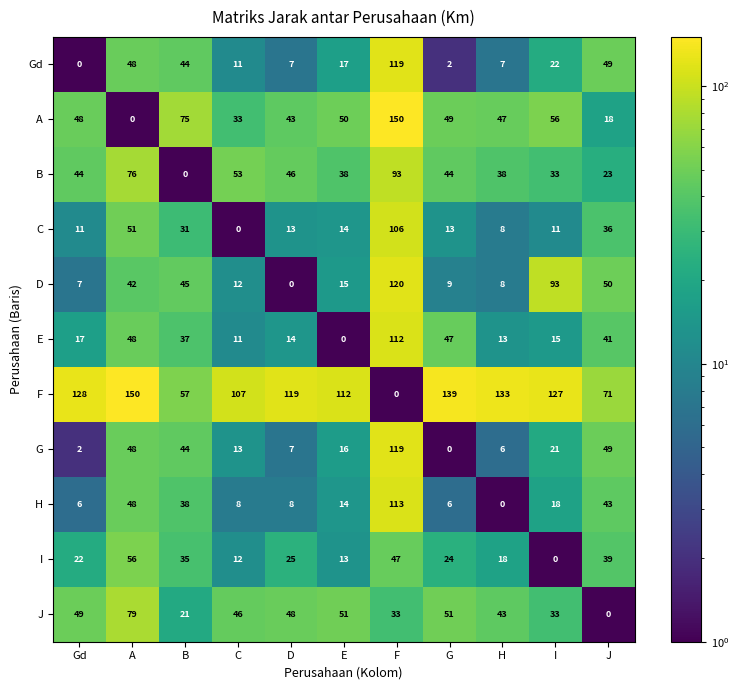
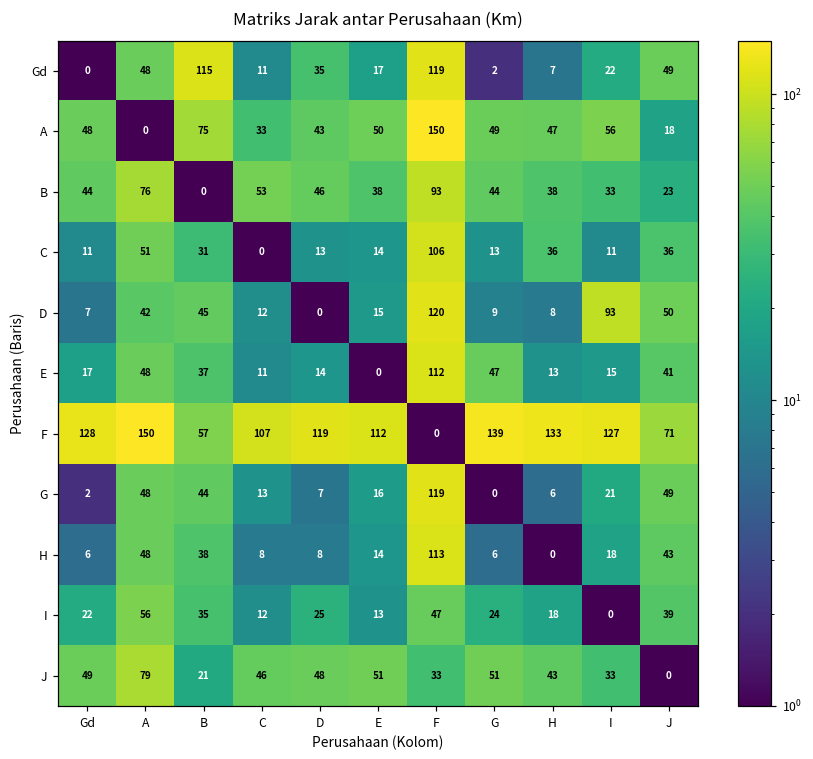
  {
    "Gd": {
      "Gd": 0,
      "A": 48,
-     "B": 44,
+     "B": 115,
      "C": 11,
-     "D": 7,
+     "D": 35,
      "E": 17,
      "F": 119,
      "G": 2,
      "H": 7,
      "I": 22,
      "J": 49
    },
    "A": {
      "Gd": 48,
      "A": 0,
      "B": 75,
      "C": 33,
      "D": 43,
      "E": 50,
      "F": 150,
      "G": 49,
      "H": 47,
      "I": 56,
      "J": 18
    },
    "B": {
      "Gd": 44,
      "A": 76,
      "B": 0,
      "C": 53,
      "D": 46,
      "E": 38,
      "F": 93,
      "G": 44,
      "H": 38,
      "I": 33,
      "J": 23
    },
    "C": {
      "Gd": 11,
      "A": 51,
      "B": 31,
      "C": 0,
      "D": 13,
      "E": 14,
      "F": 106,
      "G": 13,
-     "H": 8,
+     "H": 36,
      "I": 11,
      "J": 36
    },
    "D": {
      "Gd": 7,
      "A": 42,
      "B": 45,
      "C": 12,
      "D": 0,
      "E": 15,
      "F": 120,
      "G": 9,
      "H": 8,
      "I": 93,
      "J": 50
    },
    "E": {
      "Gd": 17,
      "A": 48,
      "B": 37,
      "C": 11,
      "D": 14,
      "E": 0,
      "F": 112,
      "G": 47,
      "H": 13,
      "I": 15,
      "J": 41
    },
    "F": {
      "Gd": 128,
      "A": 150,
      "B": 57,
      "C": 107,
      "D": 119,
      "E": 112,
      "F": 0,
      "G": 139,
      "H": 133,
      "I": 127,
      "J": 71
    },
    "G": {
      "Gd": 2,
      "A": 48,
      "B": 44,
      "C": 13,
      "D": 7,
      "E": 16,
      "F": 119,
      "G": 0,
      "H": 6,
      "I": 21,
      "J": 49
    },
    "H": {
      "Gd": 6,
      "A": 48,
      "B": 38,
      "C": 8,
      "D": 8,
      "E": 14,
      "F": 113,
      "G": 6,
      "H": 0,
      "I": 18,
      "J": 43
    },
    "I": {
      "Gd": 22,
      "A": 56,
      "B": 35,
      "C": 12,
      "D": 25,
      "E": 13,
      "F": 47,
      "G": 24,
      "H": 18,
      "I": 0,
      "J": 39
    },
    "J": {
      "Gd": 49,
      "A": 79,
      "B": 21,
      "C": 46,
      "D": 48,
      "E": 51,
      "F": 33,
      "G": 51,
      "H": 43,
      "I": 33,
      "J": 0
    }
  }
